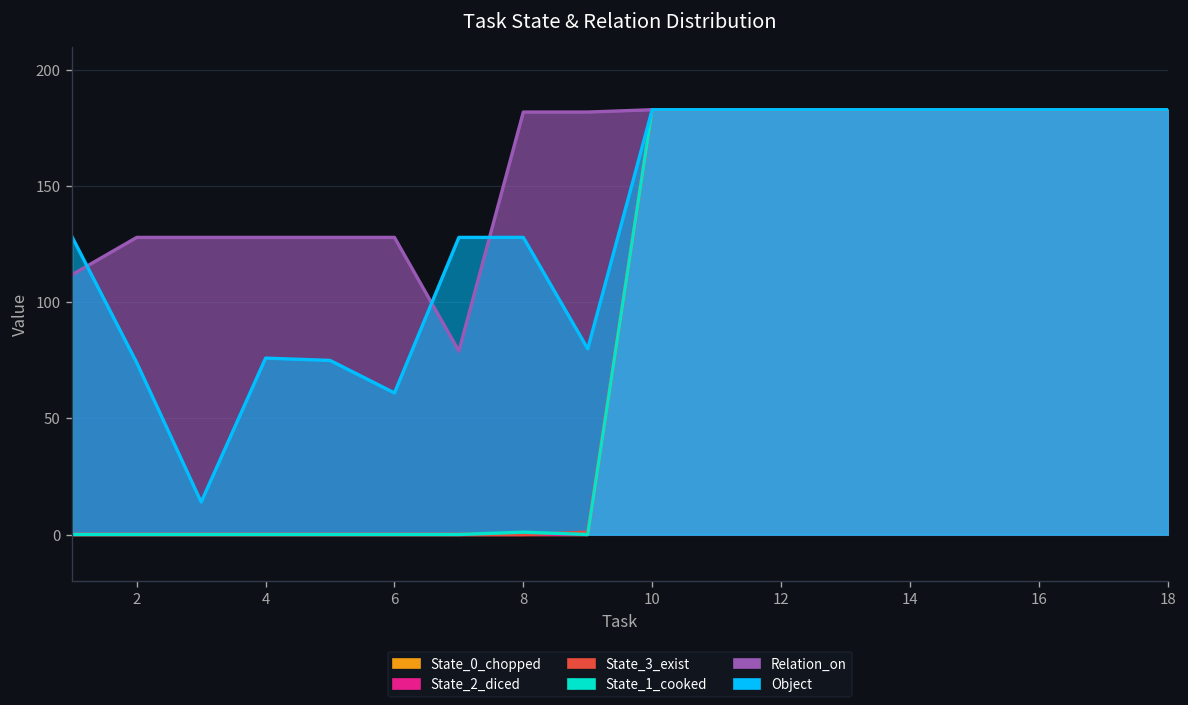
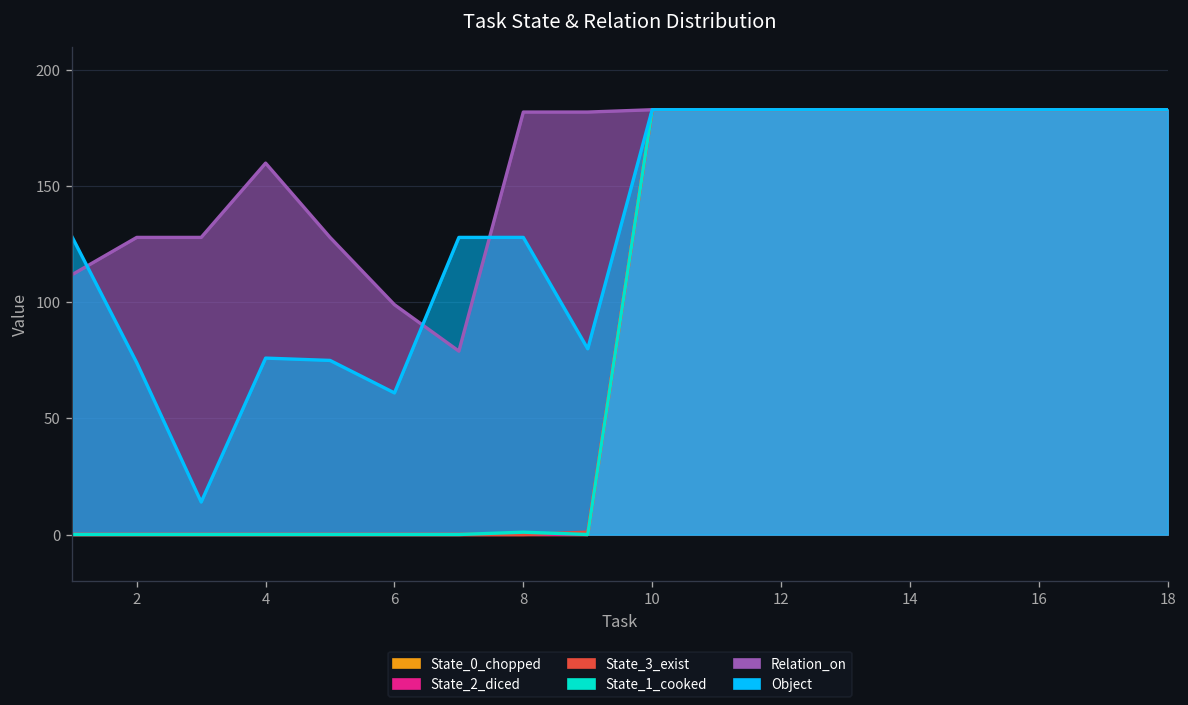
  {
    "Relation_on": {
      "2": 128,
-     "4": 128,
-     "6": 128,
+     "4": 160,
+     "6": 99,
      "8": 182
    },
    "Object": {
      "2": 74,
      "4": 76,
      "6": 61,
      "8": 128
    }
  }
